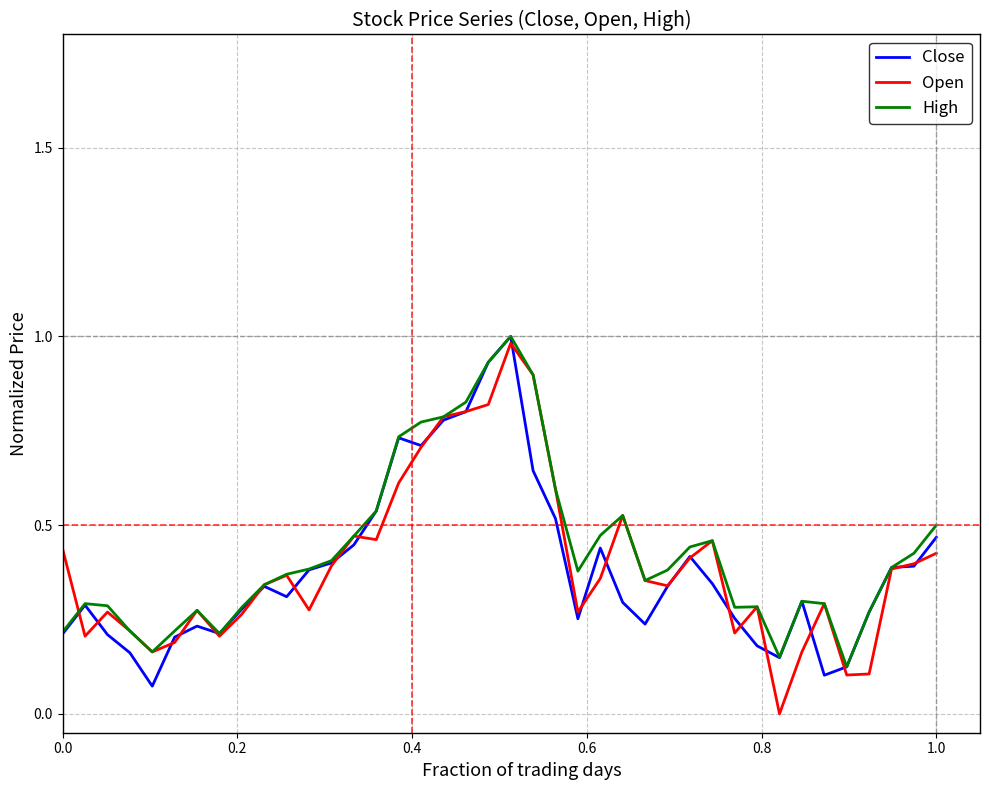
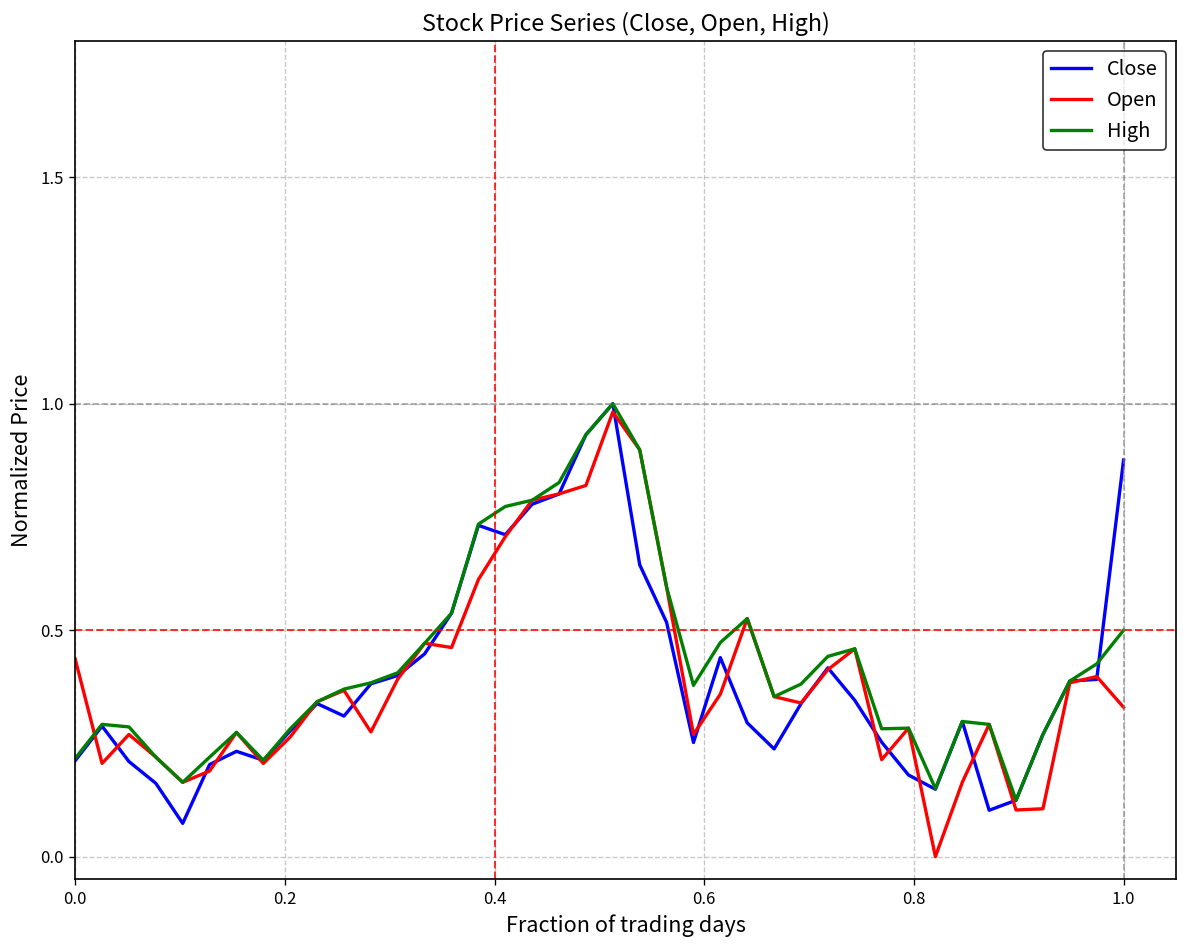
  {
    "Close": {
-     "1.0": 0.47
+     "1.0": 0.88
    },
    "Open": {
      "0.0": 0.44,
-     "1.0": 0.43
+     "1.0": 0.33
    },
    "High": {
      "1.0": 0.50
    }
  }
